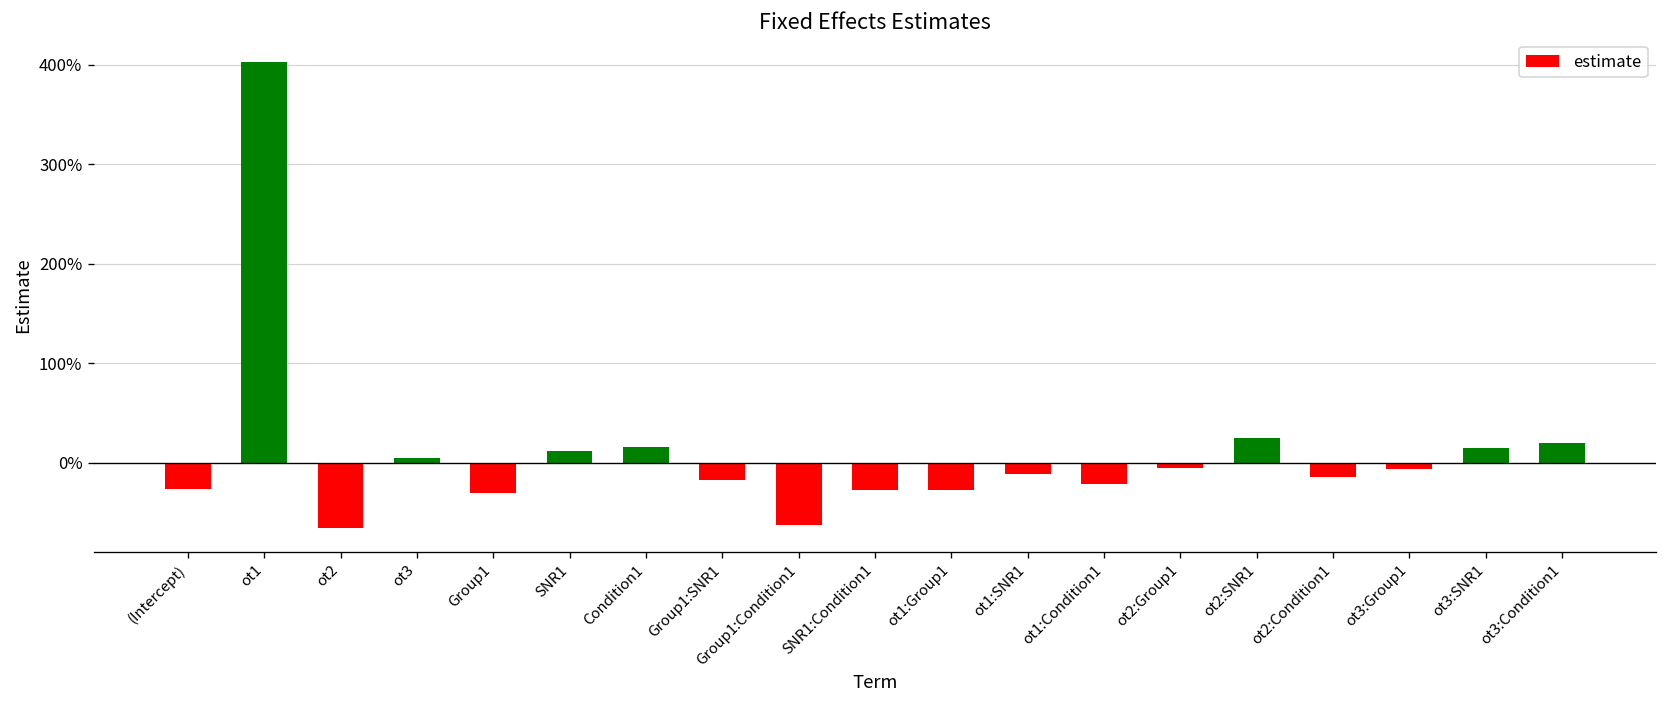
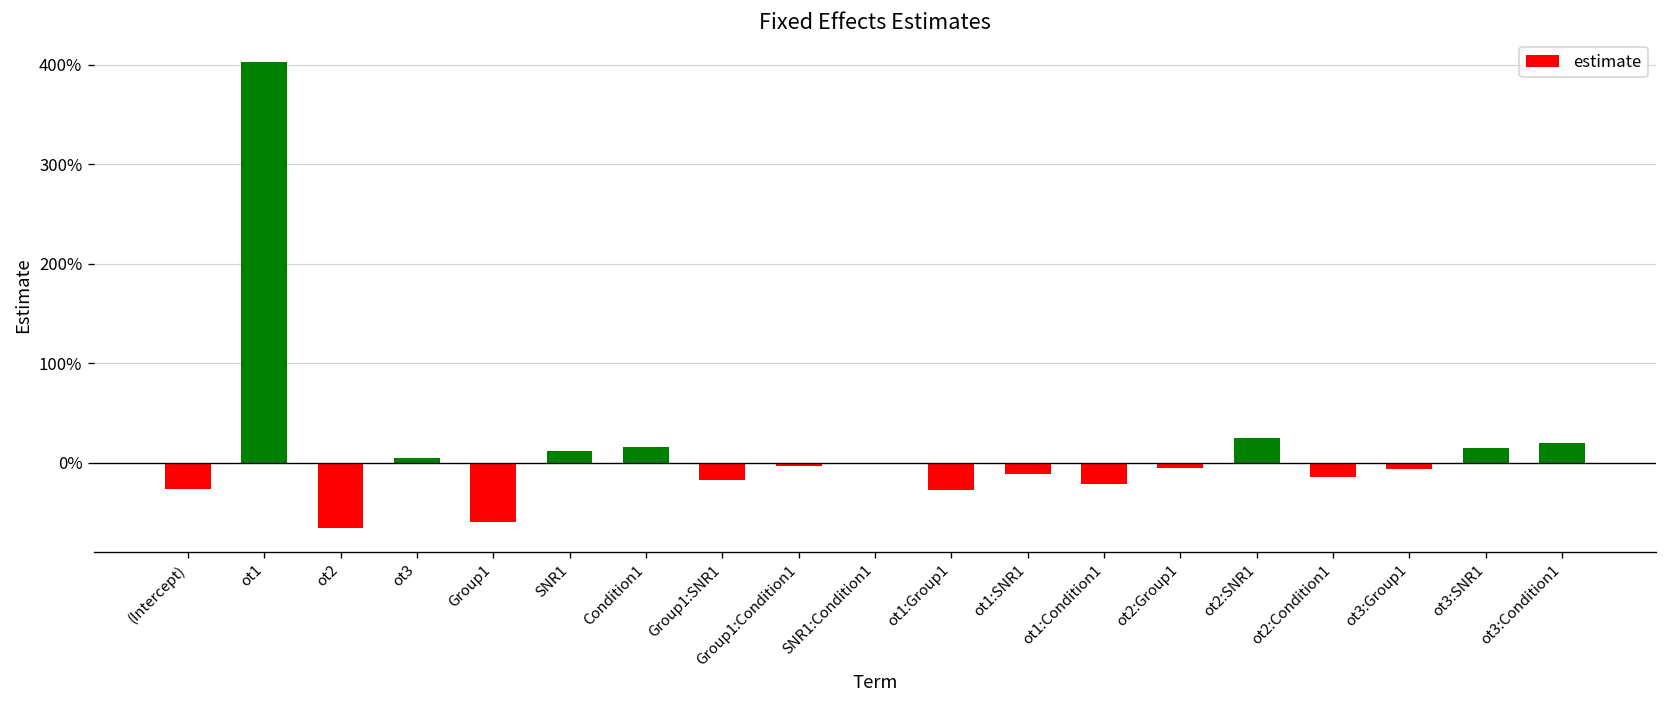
  {
    "(Intercept)": "-30%",
    "ot1": "400%",
    "ot2": "-70%",
    "ot3": "10%",
-   "Group1": "-30%",
+   "Group1": "-60%",
    "SNR1": "10%",
    "Condition1": "20%",
    "Group1:SNR1": "-20%",
-   "Group1:Condition1": "-60%",
-   "SNR1:Condition1": "-30%",
+   "Group1:Condition1": "0%",
+   "SNR1:Condition1": "0%",
    "ot1:Group1": "-30%",
    "ot1:SNR1": "-10%",
    "ot1:Condition1": "-20%",
    "ot2:Group1": "0%",
    "ot2:SNR1": "30%",
    "ot2:Condition1": "-10%",
    "ot3:Group1": "-10%",
    "ot3:SNR1": "10%",
    "ot3:Condition1": "20%"
  }
